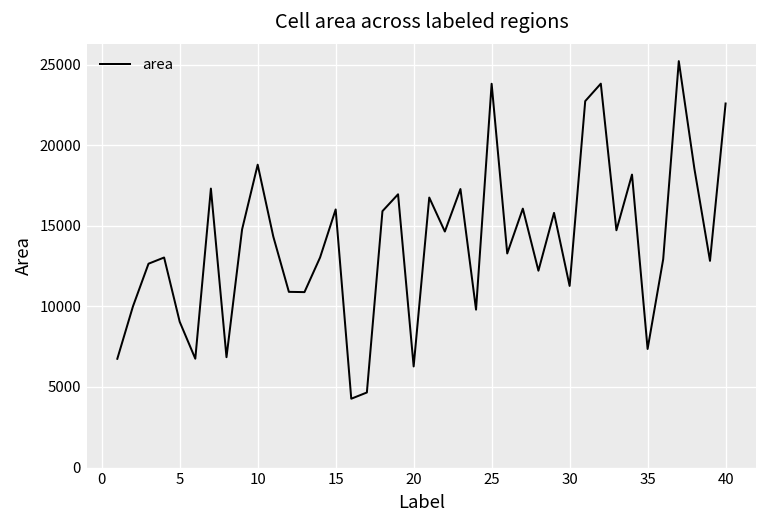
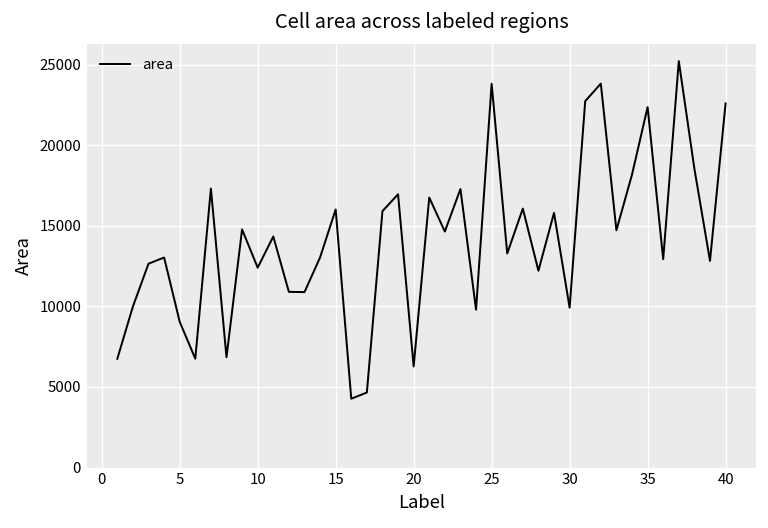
  {
    "5": 9000,
-   "10": 18800,
+   "10": 12400,
    "15": 16000,
    "20": 6300,
    "25": 23800,
-   "30": 11300,
-   "35": 7400,
+   "30": 9900,
+   "35": 22400,
    "40": 22600
  }
